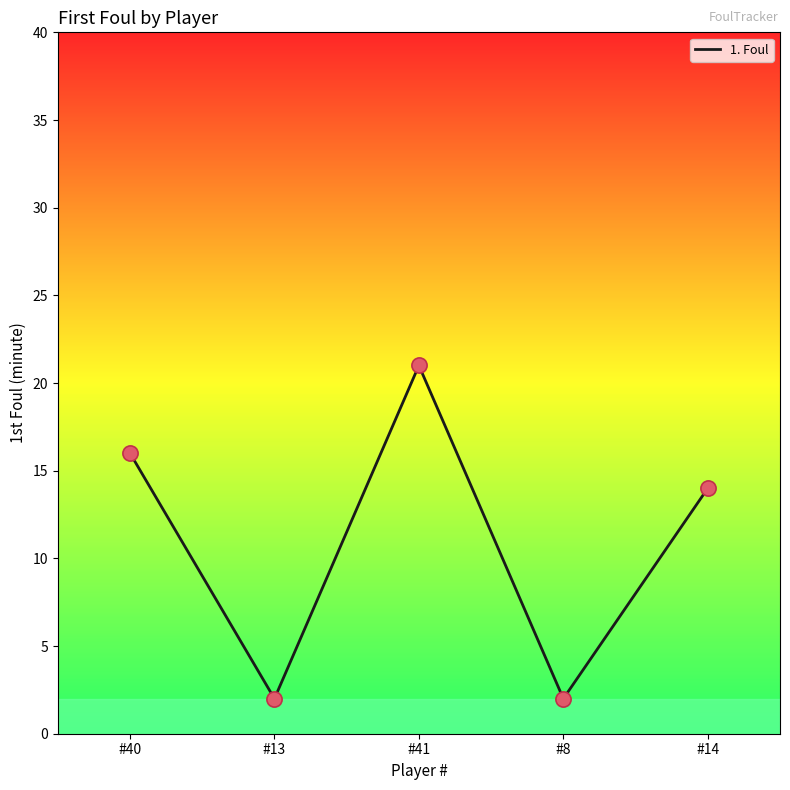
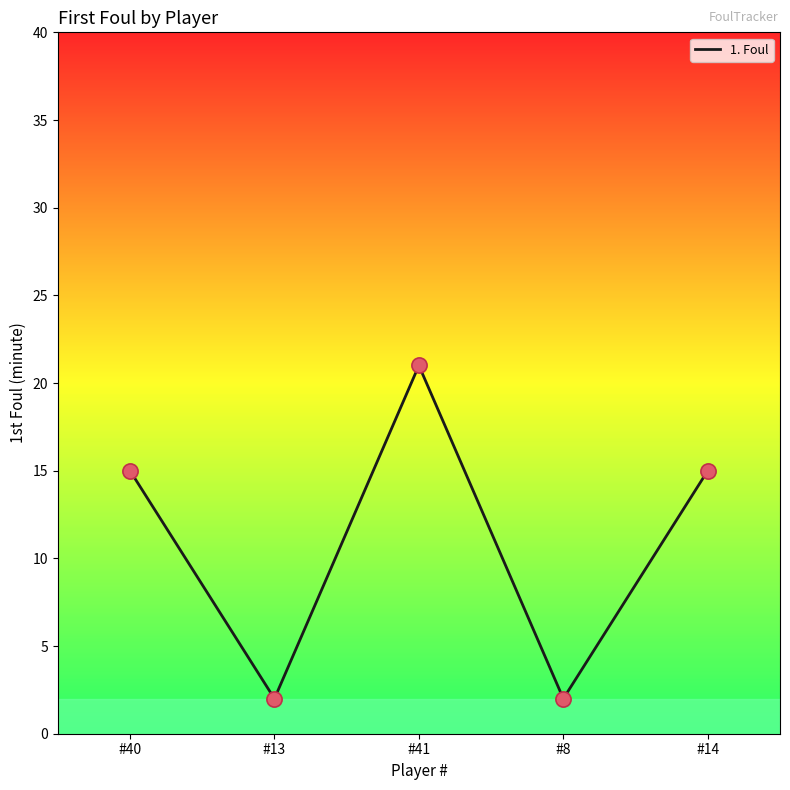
  {
-   "#40": 16,
+   "#40": 15,
    "#41": 21,
-   "#14": 14
+   "#14": 15
  }
